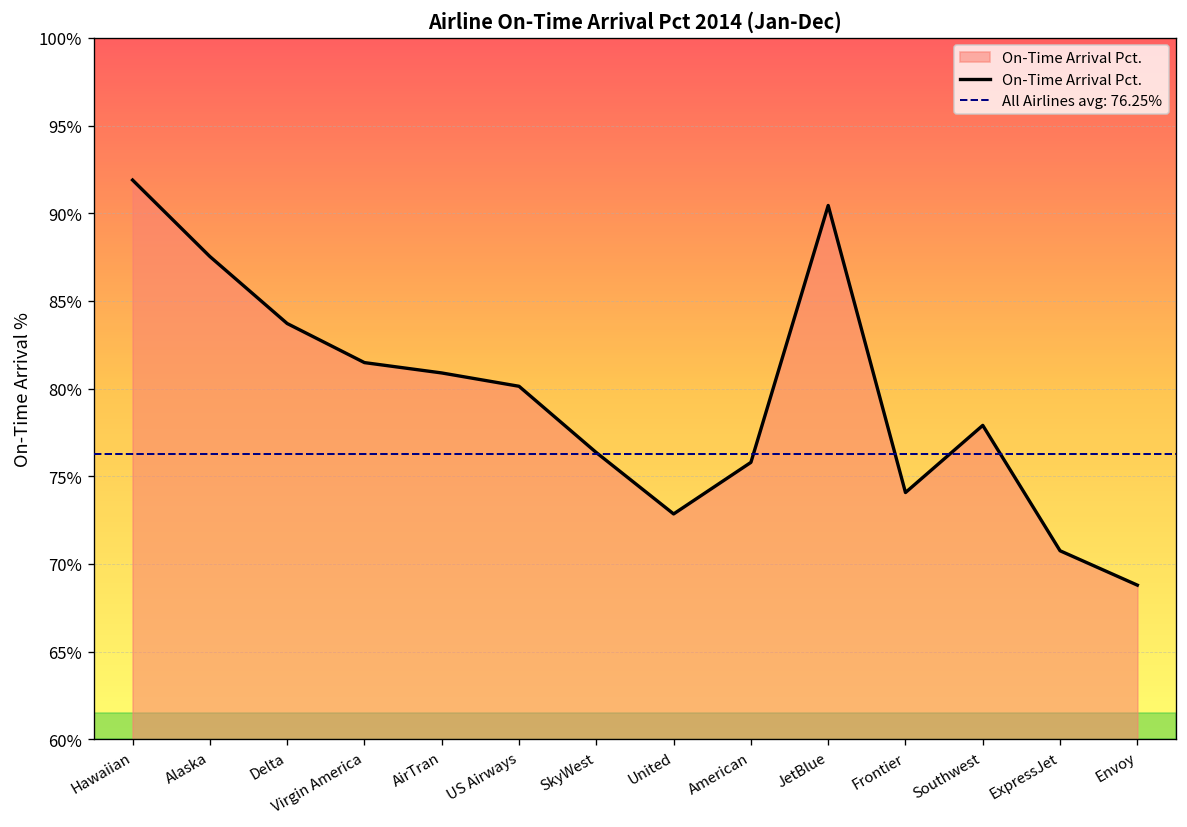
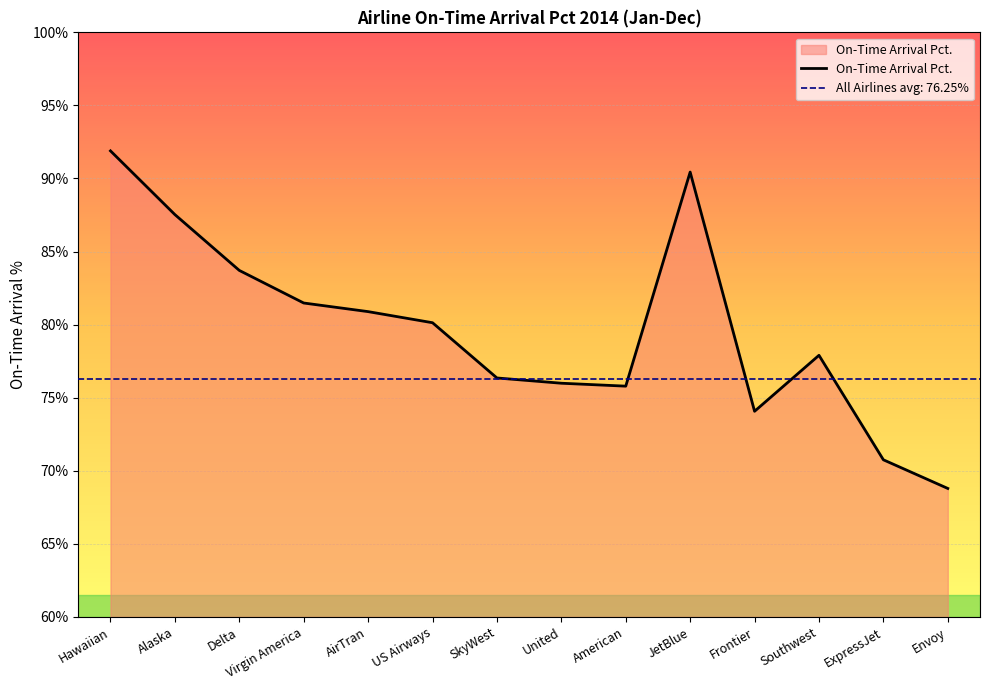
  {
    "Hawaiian": "91.9%",
    "Alaska": "87.5%",
    "Delta": "83.7%",
    "Virgin America": "81.5%",
    "AirTran": "80.9%",
    "US Airways": "80.1%",
    "SkyWest": "76.4%",
-   "United": "72.9%",
+   "United": "76.0%",
    "American": "75.8%",
    "JetBlue": "90.4%",
    "Frontier": "74.1%",
    "Southwest": "77.9%",
    "ExpressJet": "70.8%",
    "Envoy": "68.8%"
  }
